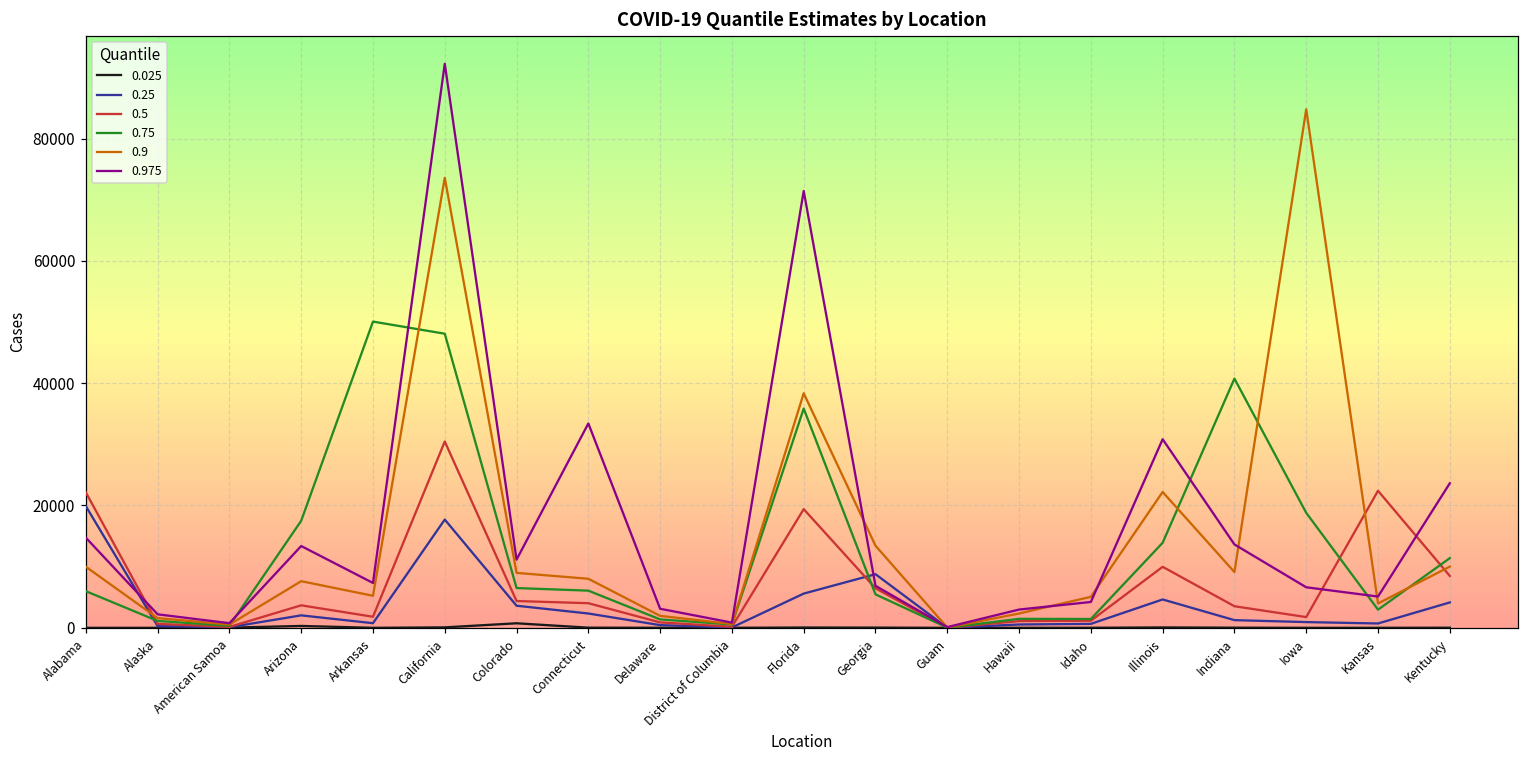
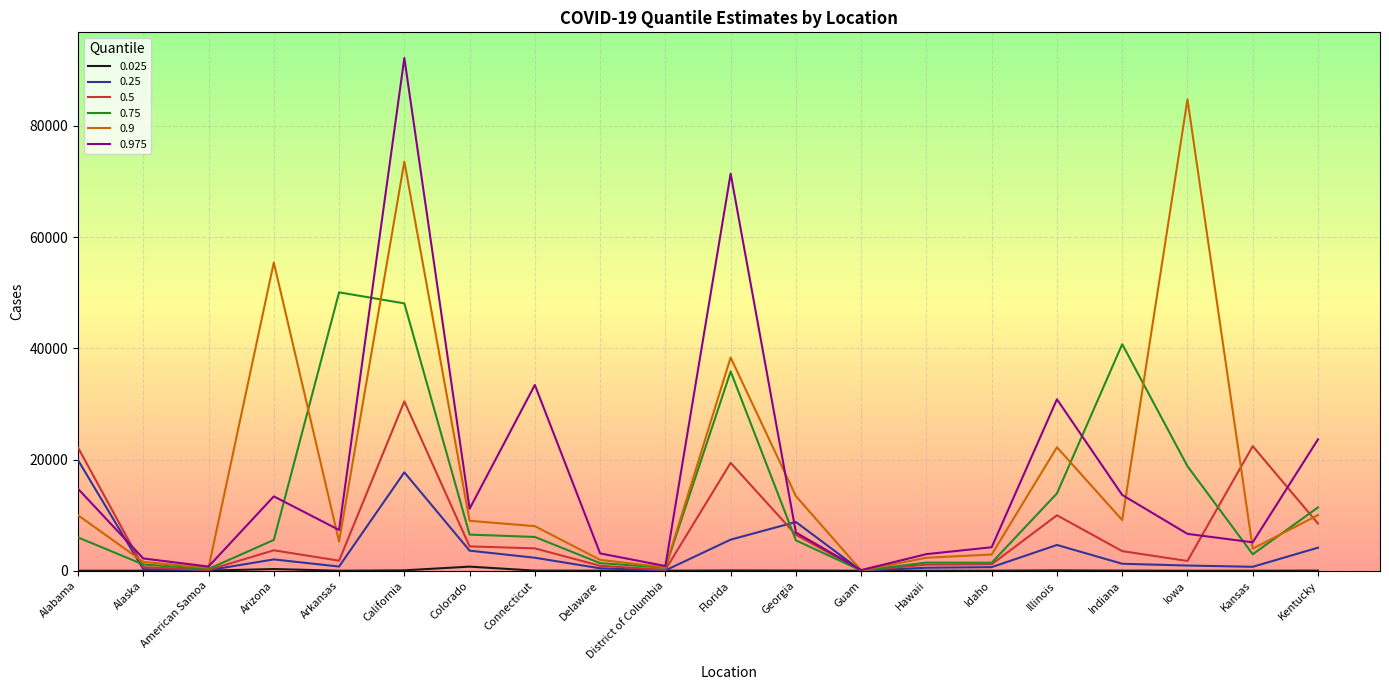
  {
    "0.025": {
      "Alabama": 0,
      "Arizona": 0,
      "Arkansas": 0,
      "California": 0,
      "Colorado": 1000,
      "Connecticut": 0,
      "Florida": 0,
      "Georgia": 0,
      "Hawaii": 0,
      "Idaho": 0,
      "Illinois": 0,
      "Indiana": 0,
      "Iowa": 0,
      "Kansas": 0,
      "Kentucky": 0
    },
    "0.25": {
      "Alabama": 20000,
      "Arizona": 2000,
      "Arkansas": 1000,
      "California": 18000,
      "Colorado": 4000,
      "Connecticut": 2000,
      "Florida": 6000,
      "Georgia": 9000,
      "Hawaii": 1000,
      "Idaho": 1000,
      "Illinois": 5000,
      "Indiana": 1000,
      "Iowa": 1000,
      "Kansas": 1000,
      "Kentucky": 4000
    },
    "0.5": {
      "Alabama": 22000,
      "Arizona": 4000,
      "Arkansas": 2000,
      "California": 30000,
      "Colorado": 4000,
      "Connecticut": 4000,
      "Florida": 19000,
      "Illinois": 10000,
      "Indiana": 4000,
      "Iowa": 2000,
      "Kansas": 22000,
      "Kentucky": 8000
    },
    "0.75": {
      "Alabama": 6000,
      "Alaska": 1000,
-     "Arizona": 18000,
+     "Arizona": 6000,
      "Arkansas": 50000,
      "California": 48000,
      "Colorado": 6000,
      "Connecticut": 6000,
      "Delaware": 1000,
      "Florida": 36000,
      "Georgia": 5000,
      "Illinois": 14000,
      "Indiana": 41000,
      "Iowa": 19000,
      "Kansas": 3000,
      "Kentucky": 11000
    },
    "0.9": {
      "Alabama": 10000,
      "Alaska": 2000,
-     "Arizona": 8000,
+     "Arizona": 55000,
      "Arkansas": 5000,
      "California": 74000,
      "Colorado": 9000,
      "Connecticut": 8000,
      "Delaware": 2000,
      "Florida": 38000,
      "Georgia": 13000,
      "Hawaii": 2000,
-     "Idaho": 5000,
+     "Idaho": 3000,
      "Illinois": 22000,
      "Indiana": 9000,
      "Iowa": 85000,
      "Kansas": 4000,
      "Kentucky": 10000
    },
    "0.975": {
      "Alabama": 15000,
      "Alaska": 2000,
      "Arizona": 13000,
      "Arkansas": 7000,
      "California": 92000,
      "Colorado": 11000,
      "Connecticut": 33000,
      "Delaware": 3000,
      "Florida": 71000,
      "Hawaii": 3000,
      "Idaho": 4000,
      "Illinois": 31000,
      "Indiana": 14000,
      "Iowa": 7000,
      "Kansas": 5000,
      "Kentucky": 24000
    }
  }
